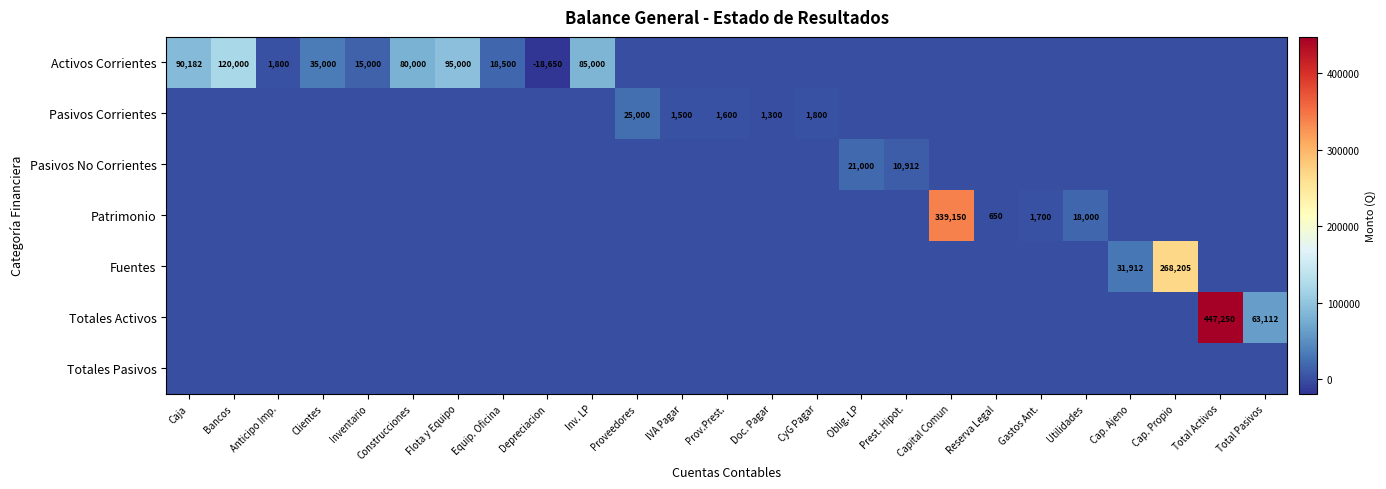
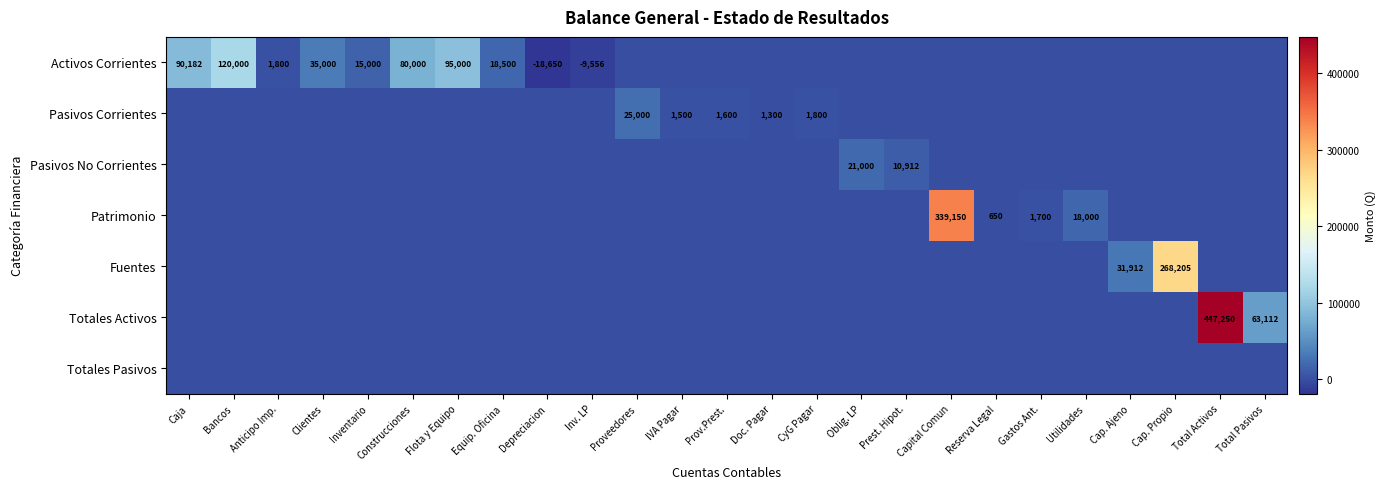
  {
    "Activos Corrientes": {
      "Caja": "90,182",
      "Bancos": "120,000",
      "Anticipo Imp.": "1,800",
      "Clientes": "35,000",
      "Inventario": "15,000",
      "Construcciones": "80,000",
      "Flota y Equipo": "95,000",
      "Equip. Oficina": "18,500",
      "Depreciacion": "-18,650",
-     "Inv. LP": "85,000"
+     "Inv. LP": "-9,556"
    },
    "Pasivos Corrientes": {
      "Proveedores": "25,000",
      "IVA Pagar": "1,500",
      "Prov.Prest.": "1,600",
      "Doc. Pagar": "1,300",
      "CyG Pagar": "1,800"
    },
    "Pasivos No Corrientes": {
      "Oblig. LP": "21,000",
      "Prest. Hipot.": "10,912"
    },
    "Patrimonio": {
      "Capital Comun": "339,150",
      "Reserva Legal": "650",
      "Gastos Ant.": "1,700",
      "Utilidades": "18,000"
    },
    "Fuentes": {
      "Cap. Ajeno": "31,912",
      "Cap. Propio": "268,205"
    },
    "Totales Activos": {
      "Total Activos": "447,250",
      "Total Pasivos": "63,112"
    }
  }
